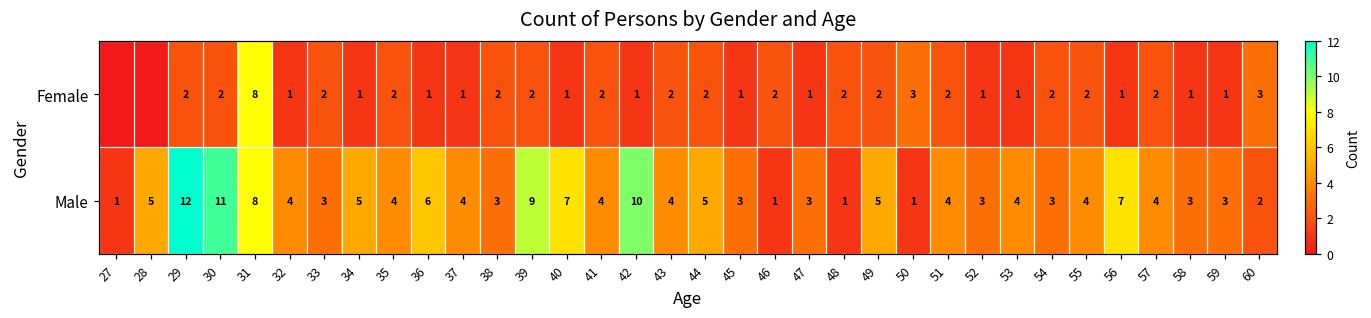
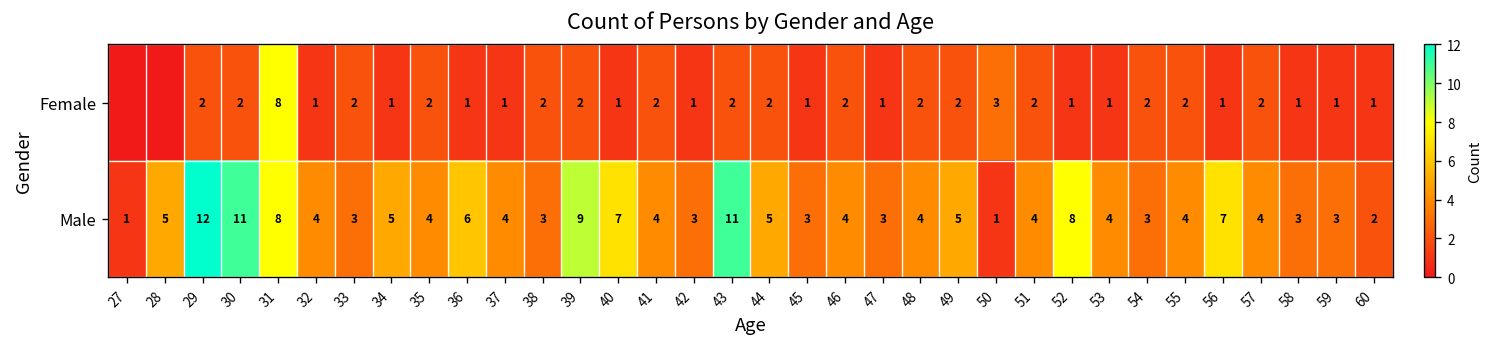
  {
    "Female": {
      "29": 2,
      "30": 2,
      "31": 8,
      "32": 1,
      "33": 2,
      "34": 1,
      "35": 2,
      "36": 1,
      "37": 1,
      "38": 2,
      "39": 2,
      "40": 1,
      "41": 2,
      "42": 1,
      "43": 2,
      "44": 2,
      "45": 1,
      "46": 2,
      "47": 1,
      "48": 2,
      "49": 2,
      "50": 3,
      "51": 2,
      "52": 1,
      "53": 1,
      "54": 2,
      "55": 2,
      "56": 1,
      "57": 2,
      "58": 1,
      "59": 1,
-     "60": 3
+     "60": 1
    },
    "Male": {
      "27": 1,
      "28": 5,
      "29": 12,
      "30": 11,
      "31": 8,
      "32": 4,
      "33": 3,
      "34": 5,
      "35": 4,
      "36": 6,
      "37": 4,
      "38": 3,
      "39": 9,
      "40": 7,
      "41": 4,
-     "42": 10,
-     "43": 4,
+     "42": 3,
+     "43": 11,
      "44": 5,
      "45": 3,
-     "46": 1,
+     "46": 4,
      "47": 3,
-     "48": 1,
+     "48": 4,
      "49": 5,
      "50": 1,
      "51": 4,
-     "52": 3,
+     "52": 8,
      "53": 4,
      "54": 3,
      "55": 4,
      "56": 7,
      "57": 4,
      "58": 3,
      "59": 3,
      "60": 2
    }
  }
